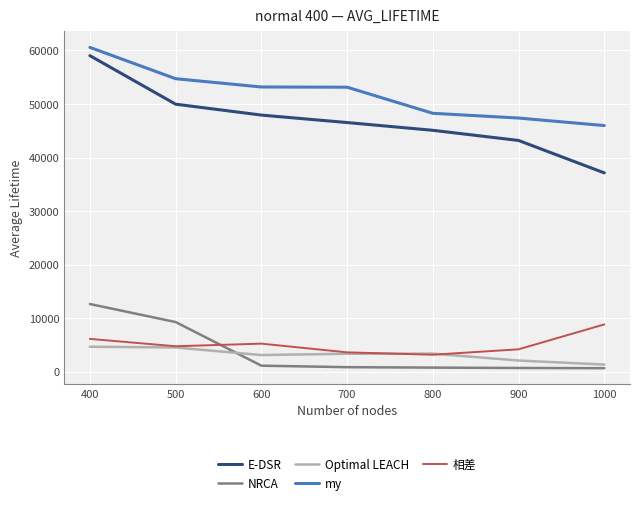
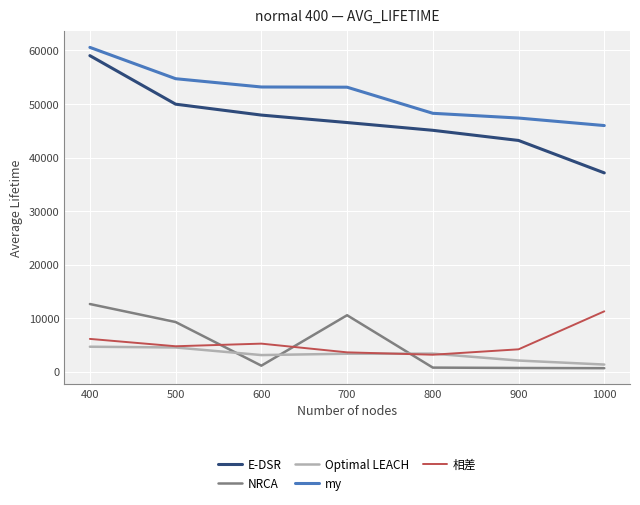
  {
    "E-DSR": {
      "400": 59000,
      "500": 50000,
      "600": 48000,
      "700": 47000,
      "800": 45000,
      "900": 43000,
      "1000": 37000
    },
    "NRCA": {
      "400": 13000,
      "500": 9000,
      "600": 1000,
-     "700": 1000,
+     "700": 11000,
      "800": 1000,
      "900": 1000,
      "1000": 1000
    },
    "Optimal LEACH": {
      "400": 5000,
      "600": 3000,
      "900": 2000,
      "1000": 1000
    },
    "my": {
      "400": 61000,
      "500": 55000,
      "600": 53000,
      "700": 53000,
      "800": 48000,
      "900": 47000,
      "1000": 46000
    },
    "相差": {
      "400": 6000,
      "600": 5000,
      "900": 4000,
-     "1000": 9000
+     "1000": 11000
    }
  }
